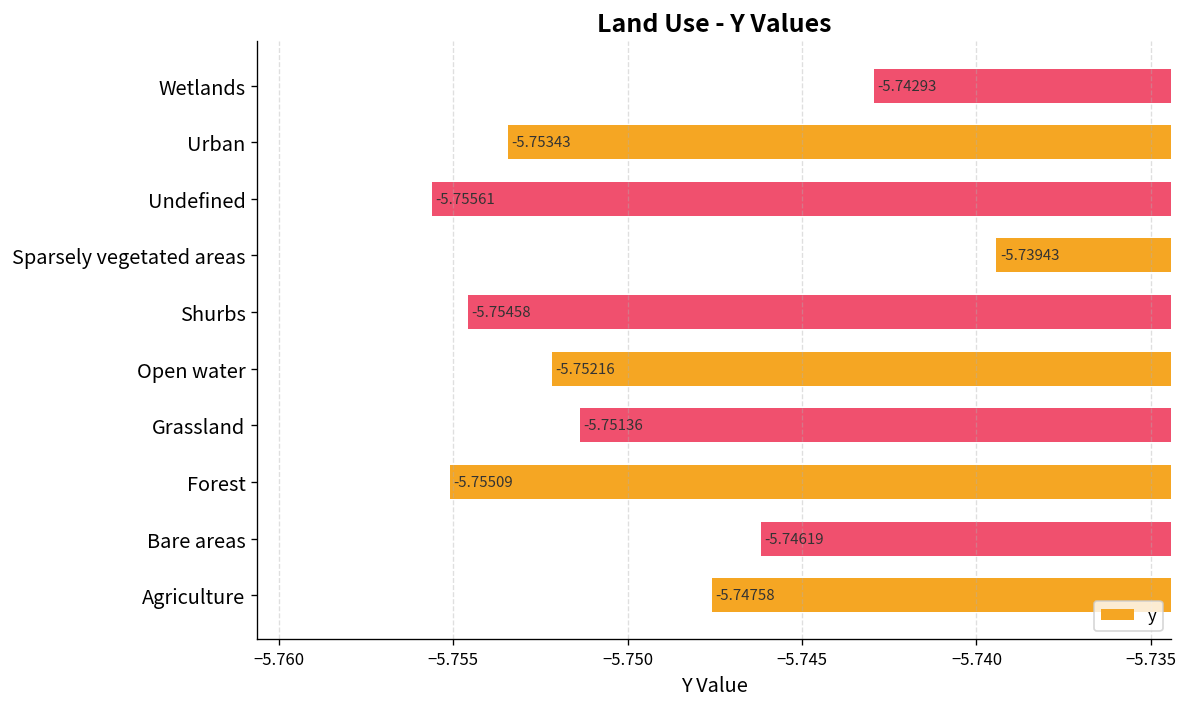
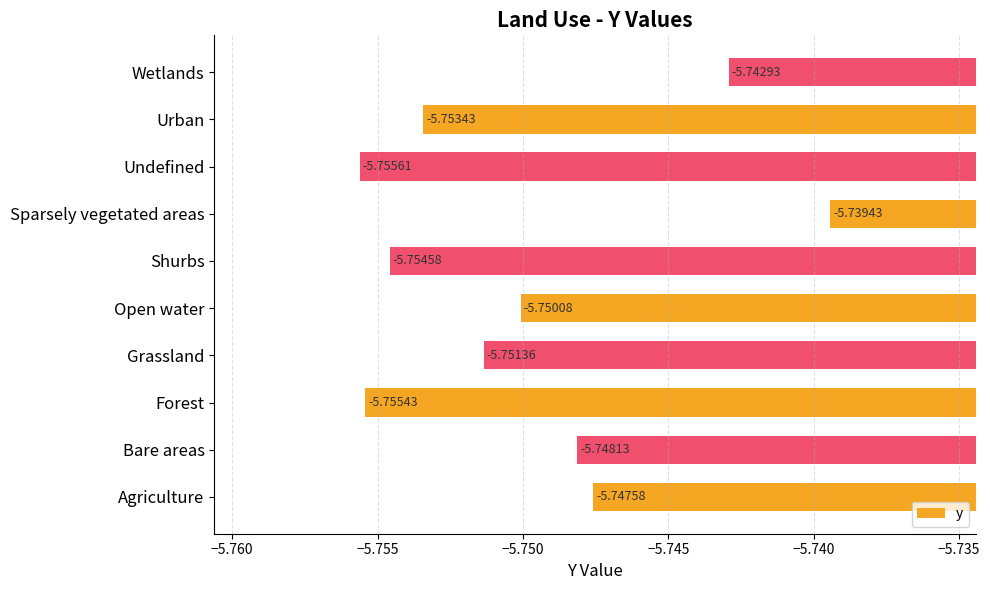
  {
    "Wetlands": -5.74293,
    "Urban": -5.75343,
    "Undefined": -5.75561,
    "Sparsely vegetated areas": -5.73943,
    "Shurbs": -5.75458,
-   "Open water": -5.75216,
+   "Open water": -5.75008,
    "Grassland": -5.75136,
-   "Forest": -5.75509,
-   "Bare areas": -5.74619,
+   "Forest": -5.75543,
+   "Bare areas": -5.74813,
    "Agriculture": -5.74758
  }
